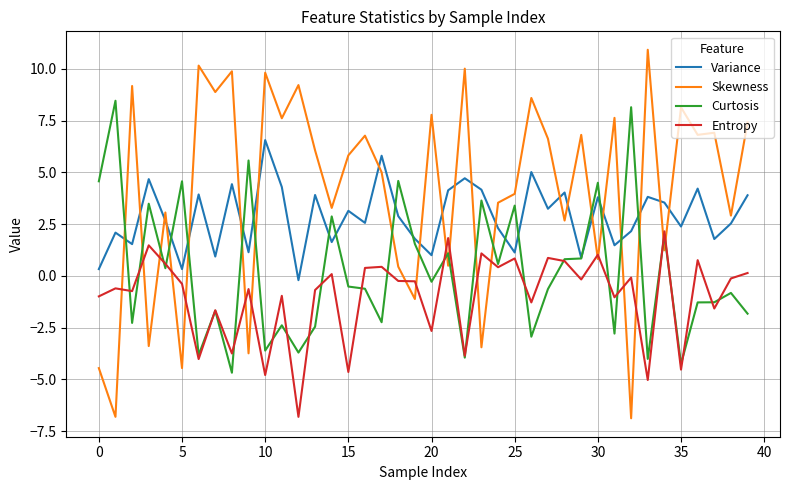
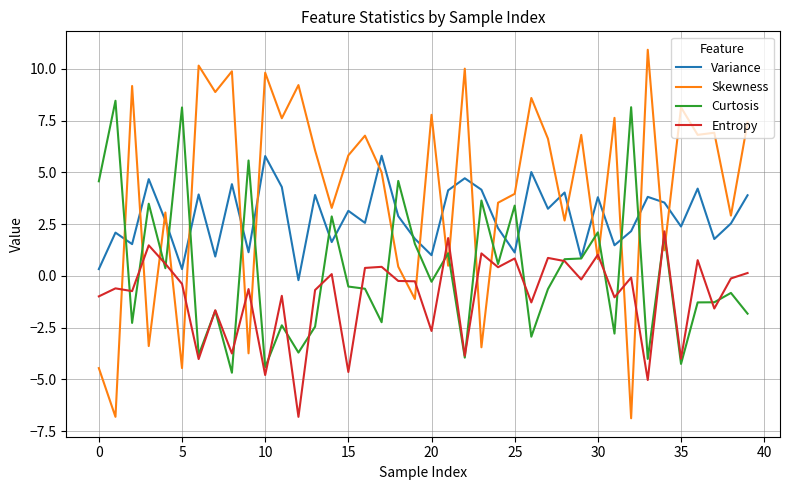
  {
    "Variance": {
      "0": 0.3,
      "5": 0.3,
-     "10": 6.6,
+     "10": 5.8,
      "15": 3.1,
      "20": 1.0,
      "25": 1.1,
      "30": 3.8,
      "35": 2.4
    },
    "Skewness": {
      "0": -4.5,
      "5": -4.5,
      "10": 9.8,
      "15": 5.8,
      "20": 7.8,
      "25": 4.0,
      "30": 0.8
    },
    "Curtosis": {
      "0": 4.6,
-     "5": 4.6,
-     "10": -3.6,
+     "5": 8.1,
+     "10": -4.4,
      "15": -0.5,
      "20": -0.3,
      "25": 3.4,
-     "30": 4.5,
+     "30": 2.1,
      "35": -4.3
    },
    "Entropy": {
      "0": -1.0,
      "5": -0.4,
      "10": -4.8,
      "15": -4.6,
      "20": -2.7,
      "25": 0.8,
      "30": 1.0,
-     "35": -4.5
+     "35": -4.0
    }
  }
